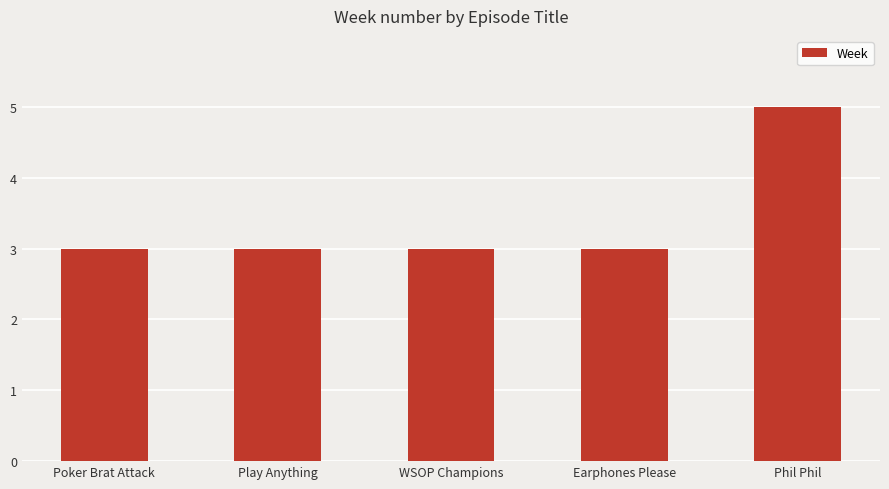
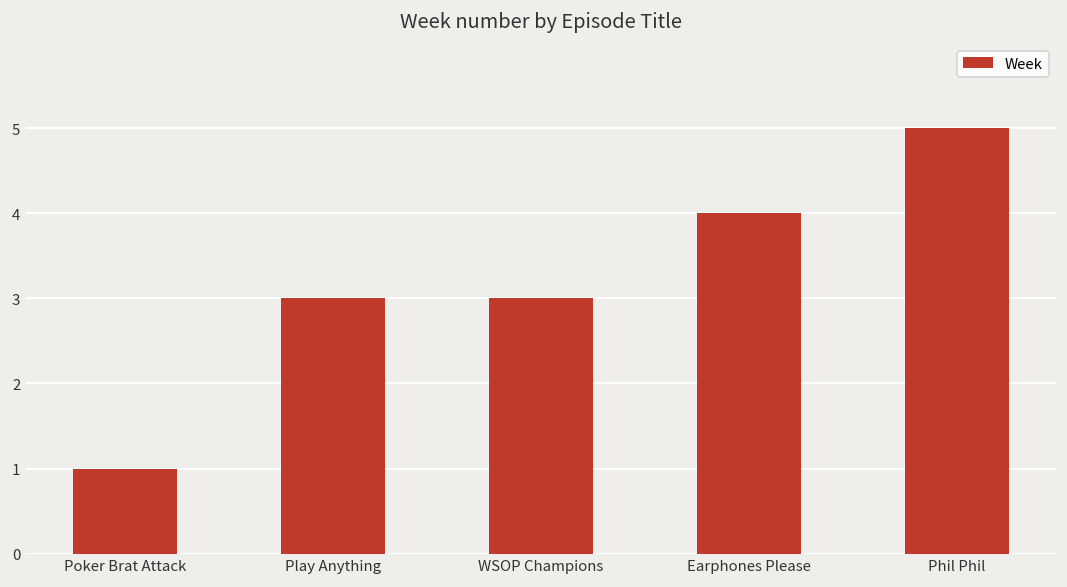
  {
-   "Poker Brat Attack": 3,
+   "Poker Brat Attack": 1,
    "Play Anything": 3,
    "WSOP Champions": 3,
-   "Earphones Please": 3,
+   "Earphones Please": 4,
    "Phil Phil": 5
  }
